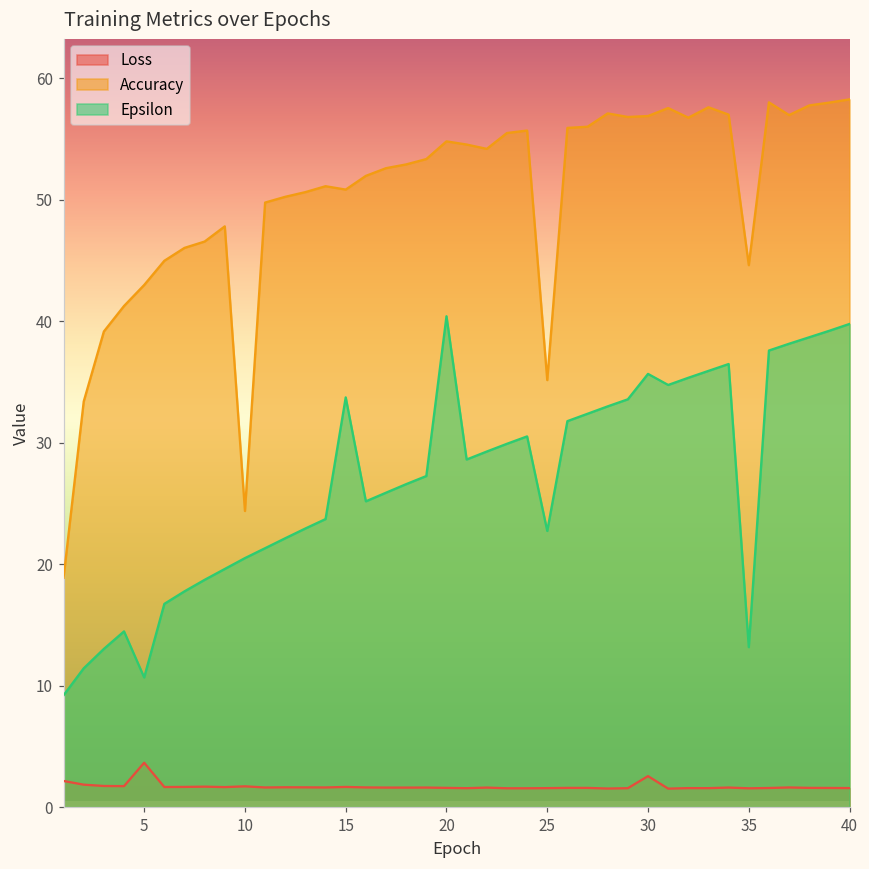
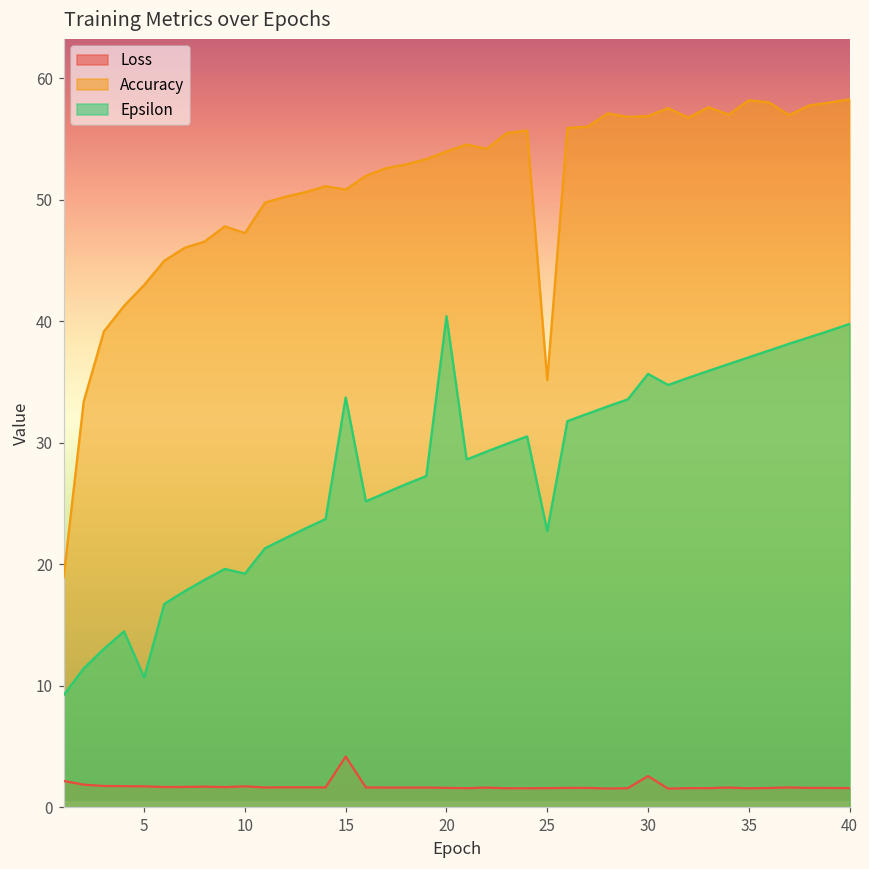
  {
    "Loss": {
-     "5": 3.7,
+     "5": 1.7,
      "10": 1.7,
-     "15": 1.7,
+     "15": 4.2,
      "20": 1.6,
      "25": 1.6,
      "30": 2.5,
      "35": 1.5,
      "40": 1.6
    },
    "Accuracy": {
      "5": 43.0,
-     "10": 24.4,
+     "10": 47.3,
      "15": 50.8,
-     "20": 54.8,
+     "20": 54.0,
      "25": 35.2,
      "30": 56.9,
-     "35": 44.6,
+     "35": 58.2,
      "40": 58.3
    },
    "Epsilon": {
      "5": 10.7,
-     "10": 20.5,
+     "10": 19.2,
      "15": 33.7,
      "20": 40.4,
      "25": 22.7,
      "30": 35.7,
-     "35": 13.2,
+     "35": 37.0,
      "40": 39.8
    }
  }
